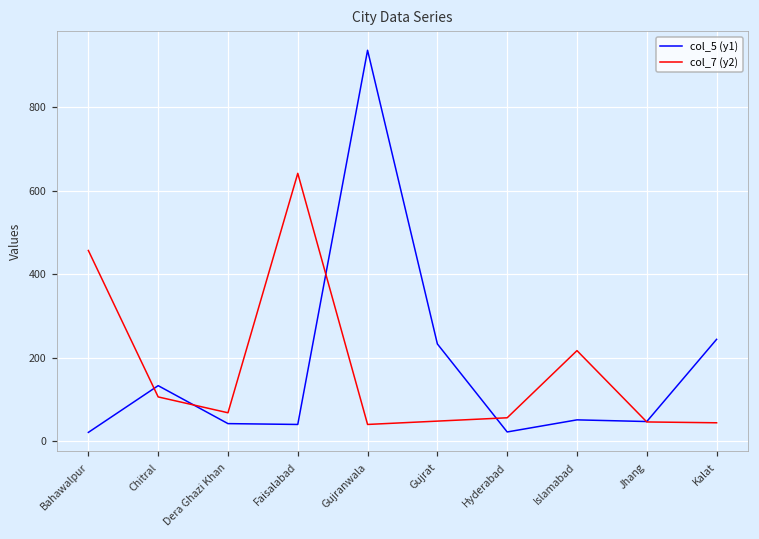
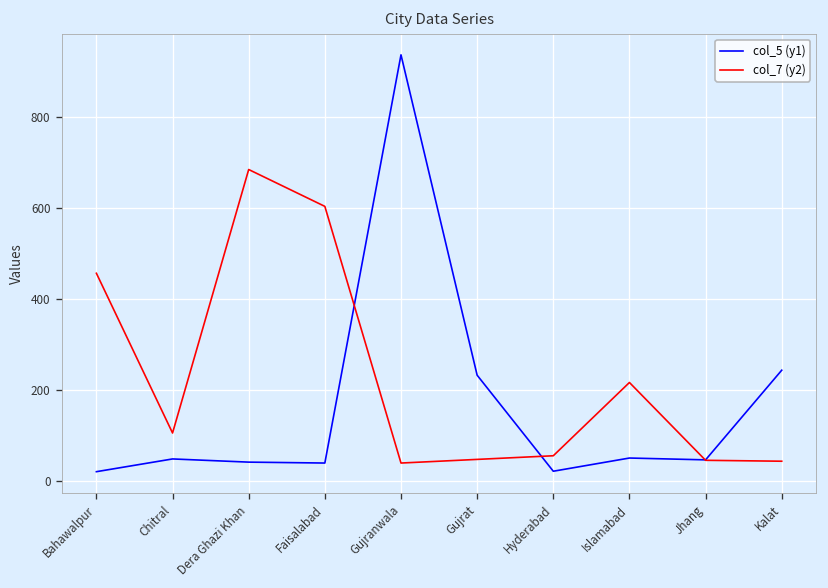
  {
    "col_5 (y1)": {
      "Bahawalpur": 20,
-     "Chitral": 130,
+     "Chitral": 50,
      "Dera Ghazi Khan": 40,
      "Faisalabad": 40,
      "Gujranwala": 940,
      "Gujrat": 230,
      "Hyderabad": 20,
      "Islamabad": 50,
      "Kalat": 240
    },
    "col_7 (y2)": {
      "Bahawalpur": 460,
      "Chitral": 110,
-     "Dera Ghazi Khan": 70,
-     "Faisalabad": 640,
+     "Dera Ghazi Khan": 690,
+     "Faisalabad": 600,
      "Gujranwala": 40,
      "Gujrat": 50,
      "Hyderabad": 60,
      "Islamabad": 220,
      "Kalat": 40
    }
  }
